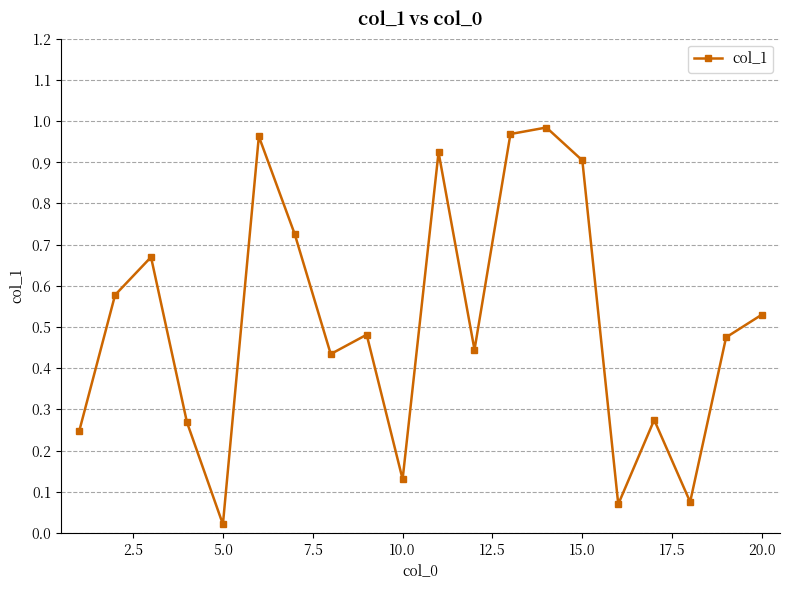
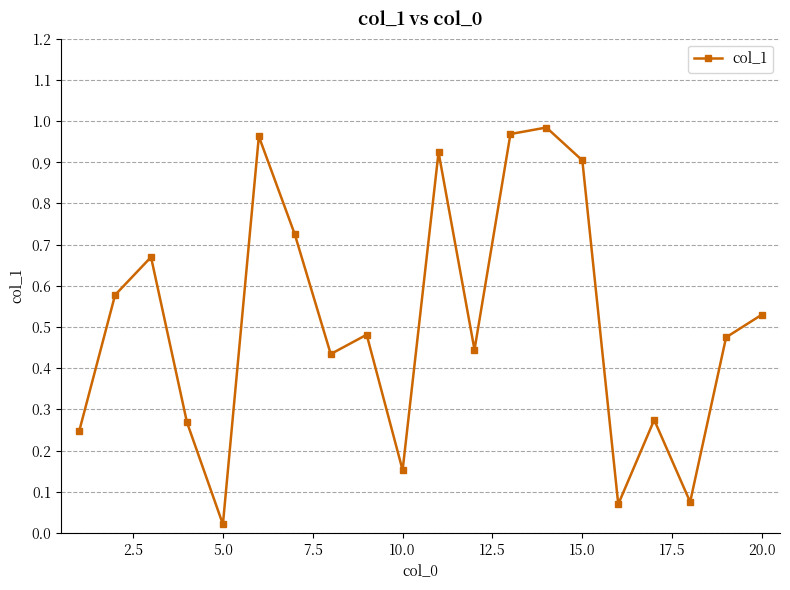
  {
    "5.0": 0.02,
-   "10.0": 0.13,
+   "10.0": 0.15,
    "15.0": 0.90,
    "20.0": 0.53
  }
